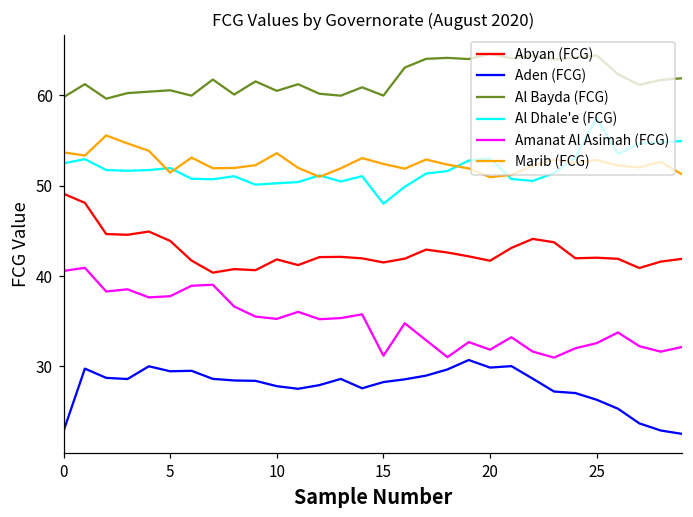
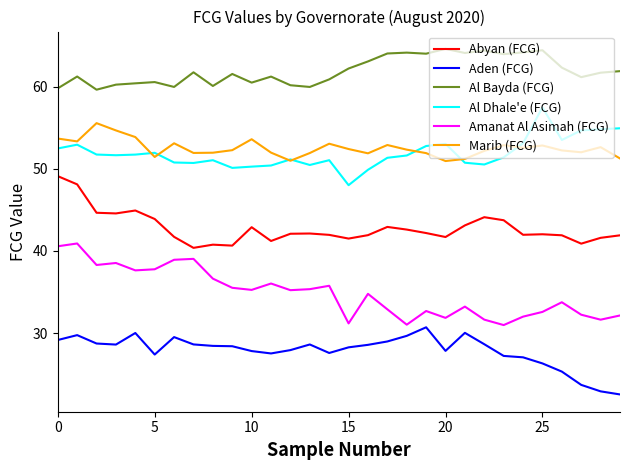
  {
    "Abyan (FCG)": {
      "0": 49,
      "5": 44,
-     "10": 42,
+     "10": 43,
      "15": 42,
      "20": 42,
      "25": 42
    },
    "Aden (FCG)": {
-     "0": 23,
-     "5": 29,
+     "0": 29,
+     "5": 27,
      "10": 28,
      "15": 28,
-     "20": 30,
+     "20": 28,
      "25": 26
    },
    "Al Bayda (FCG)": {
      "0": 60,
      "5": 61,
      "10": 61,
-     "15": 60
+     "15": 62
    },
    "Al Dhale'e (FCG)": {
      "0": 52,
      "5": 52,
      "10": 50,
      "15": 48
    },
    "Amanat Al Asimah (FCG)": {
      "0": 41,
      "5": 38,
      "10": 35,
      "15": 31,
      "20": 32,
      "25": 33
    },
    "Marib (FCG)": {
      "0": 54,
      "5": 51,
      "10": 54,
      "15": 52,
      "20": 51
    }
  }
